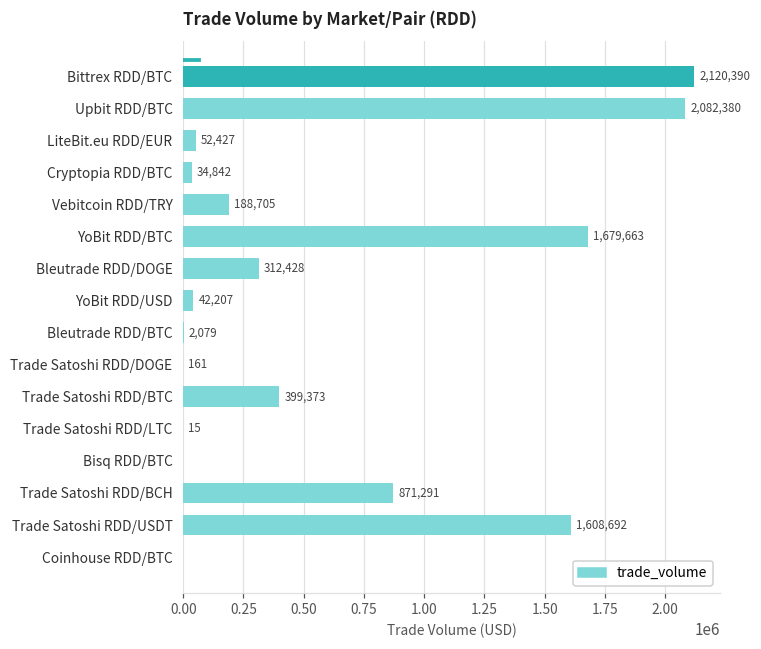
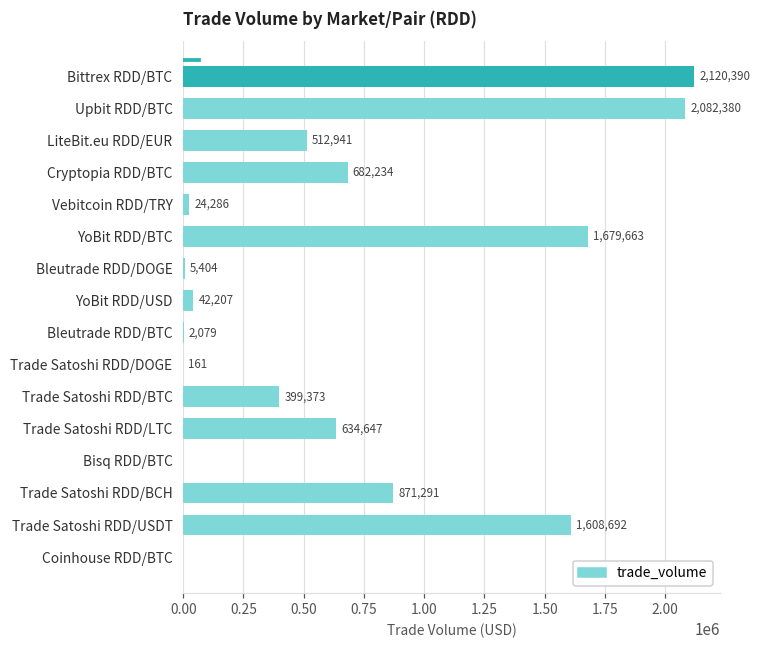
  {
    "Bittrex RDD/BTC": "2,120,390",
    "Upbit RDD/BTC": "2,082,380",
-   "LiteBit.eu RDD/EUR": "52,427",
-   "Cryptopia RDD/BTC": "34,842",
-   "Vebitcoin RDD/TRY": "188,705",
+   "LiteBit.eu RDD/EUR": "512,941",
+   "Cryptopia RDD/BTC": "682,234",
+   "Vebitcoin RDD/TRY": "24,286",
    "YoBit RDD/BTC": "1,679,663",
-   "Bleutrade RDD/DOGE": "312,428",
+   "Bleutrade RDD/DOGE": "5,404",
    "YoBit RDD/USD": "42,207",
    "Bleutrade RDD/BTC": "2,079",
    "Trade Satoshi RDD/DOGE": "161",
    "Trade Satoshi RDD/BTC": "399,373",
-   "Trade Satoshi RDD/LTC": "15",
+   "Trade Satoshi RDD/LTC": "634,647",
    "Trade Satoshi RDD/BCH": "871,291",
    "Trade Satoshi RDD/USDT": "1,608,692"
  }
